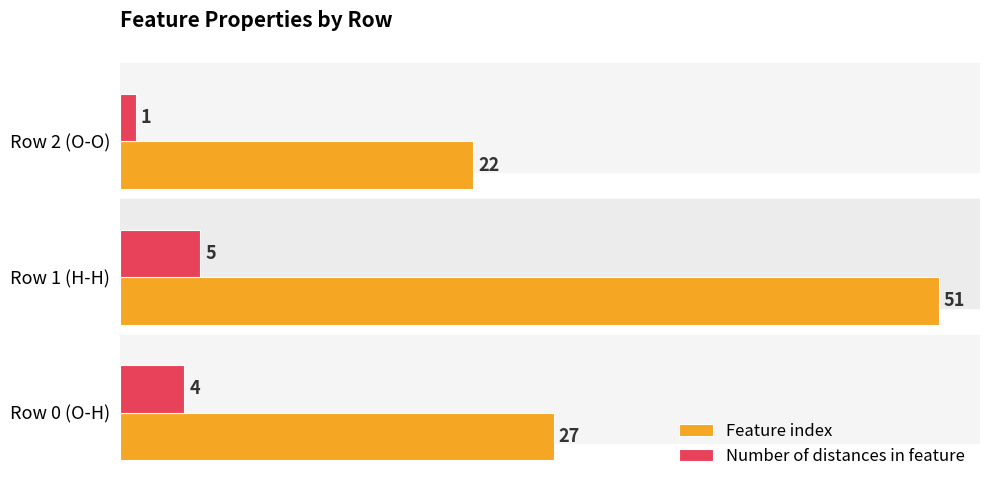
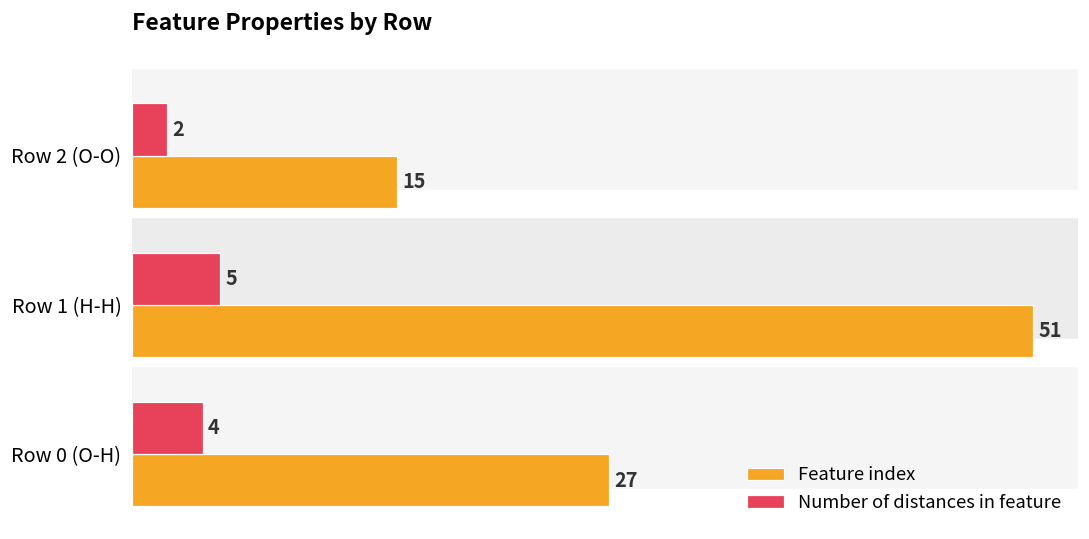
  {
    "Feature index": {
-     "Row 2 (O-O)": 22,
+     "Row 2 (O-O)": 15,
      "Row 1 (H-H)": 51,
      "Row 0 (O-H)": 27
    },
    "Number of distances in feature": {
-     "Row 2 (O-O)": 1,
+     "Row 2 (O-O)": 2,
      "Row 1 (H-H)": 5,
      "Row 0 (O-H)": 4
    }
  }
